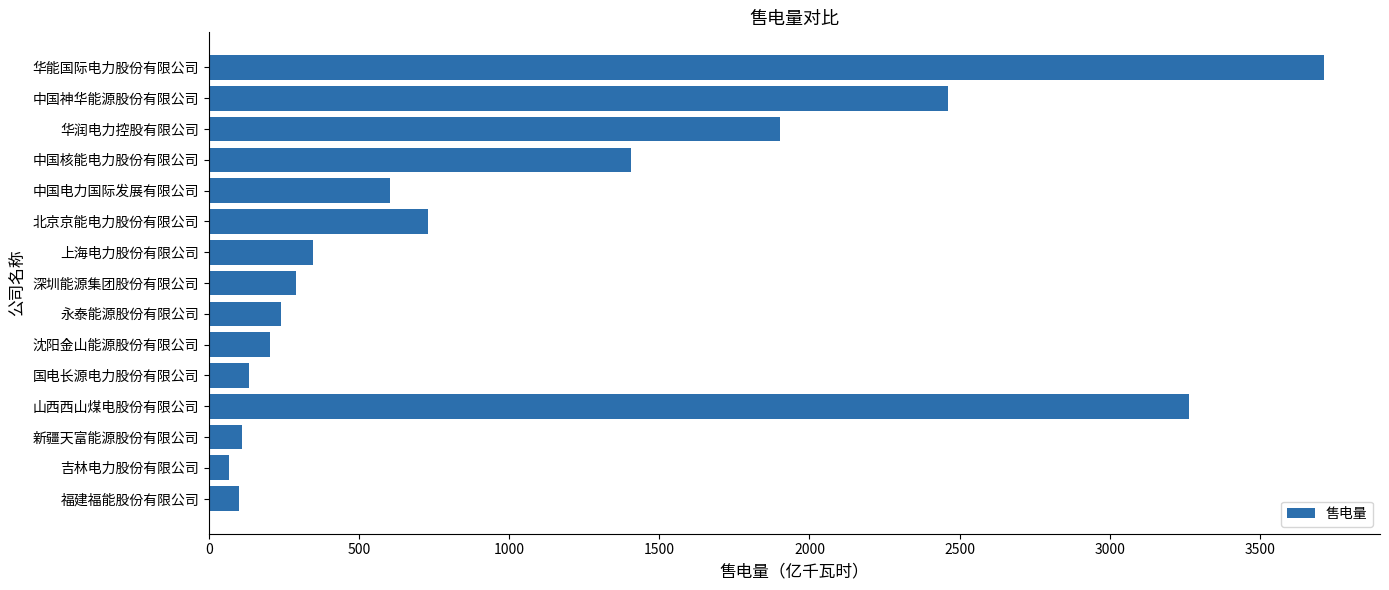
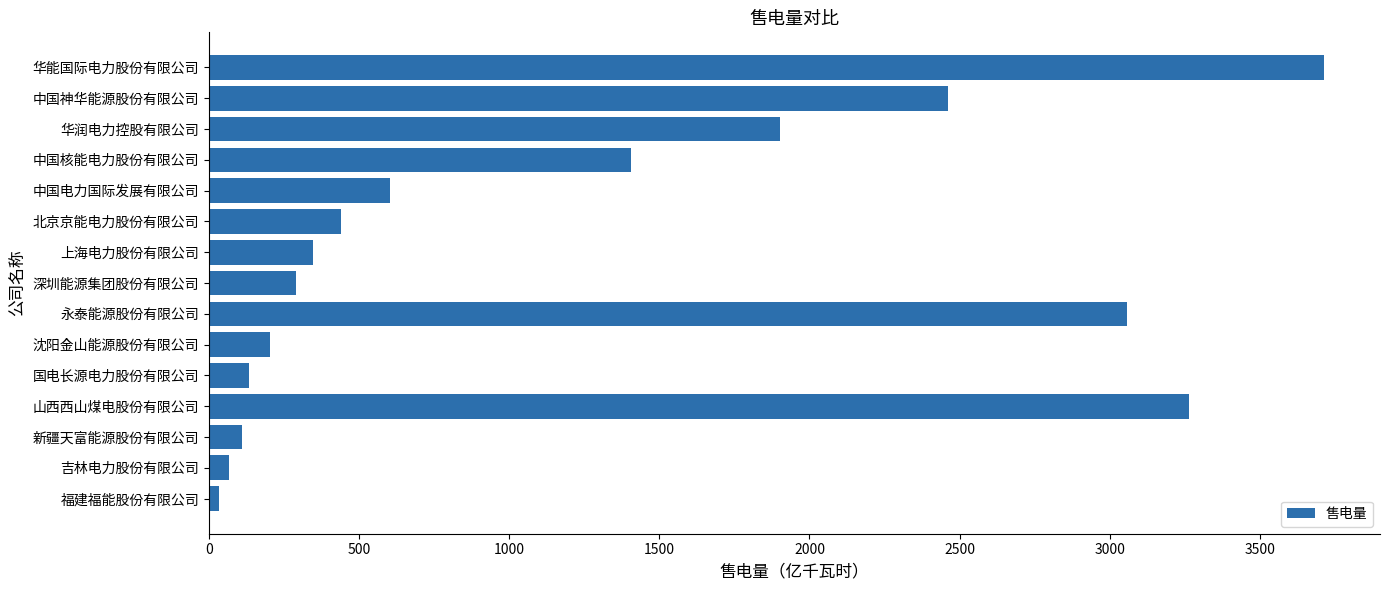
  {
    "华能国际电力股份有限公司": 3710,
    "中国神华能源股份有限公司": 2460,
    "华润电力控股有限公司": 1900,
    "中国核能电力股份有限公司": 1410,
    "中国电力国际发展有限公司": 600,
-   "北京京能电力股份有限公司": 730,
+   "北京京能电力股份有限公司": 440,
    "上海电力股份有限公司": 350,
    "深圳能源集团股份有限公司": 290,
-   "永泰能源股份有限公司": 240,
+   "永泰能源股份有限公司": 3060,
    "沈阳金山能源股份有限公司": 200,
    "国电长源电力股份有限公司": 130,
    "山西西山煤电股份有限公司": 3260,
    "新疆天富能源股份有限公司": 110,
    "吉林电力股份有限公司": 70,
-   "福建福能股份有限公司": 100
+   "福建福能股份有限公司": 30
  }
